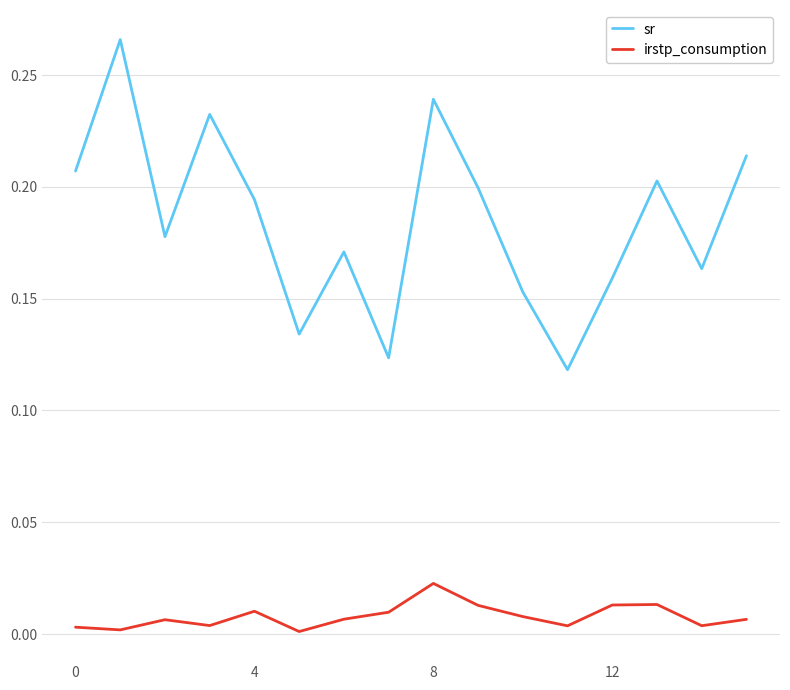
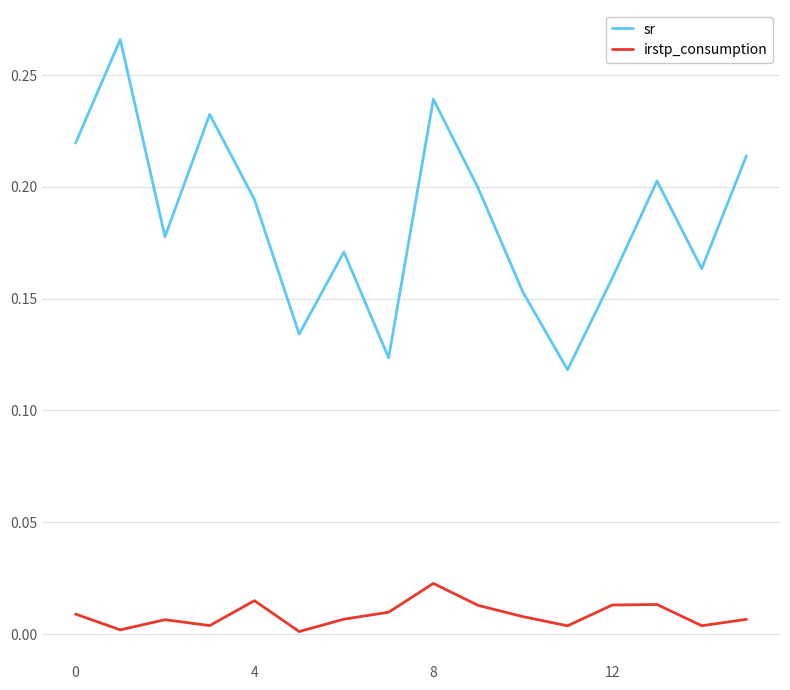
  {
    "sr": {
-     "0": 0.207,
+     "0": 0.220,
      "4": 0.194,
      "8": 0.239,
      "12": 0.159
    },
    "irstp_consumption": {
-     "0": 0.003,
-     "4": 0.010,
+     "0": 0.009,
+     "4": 0.015,
      "8": 0.023,
      "12": 0.013
    }
  }
